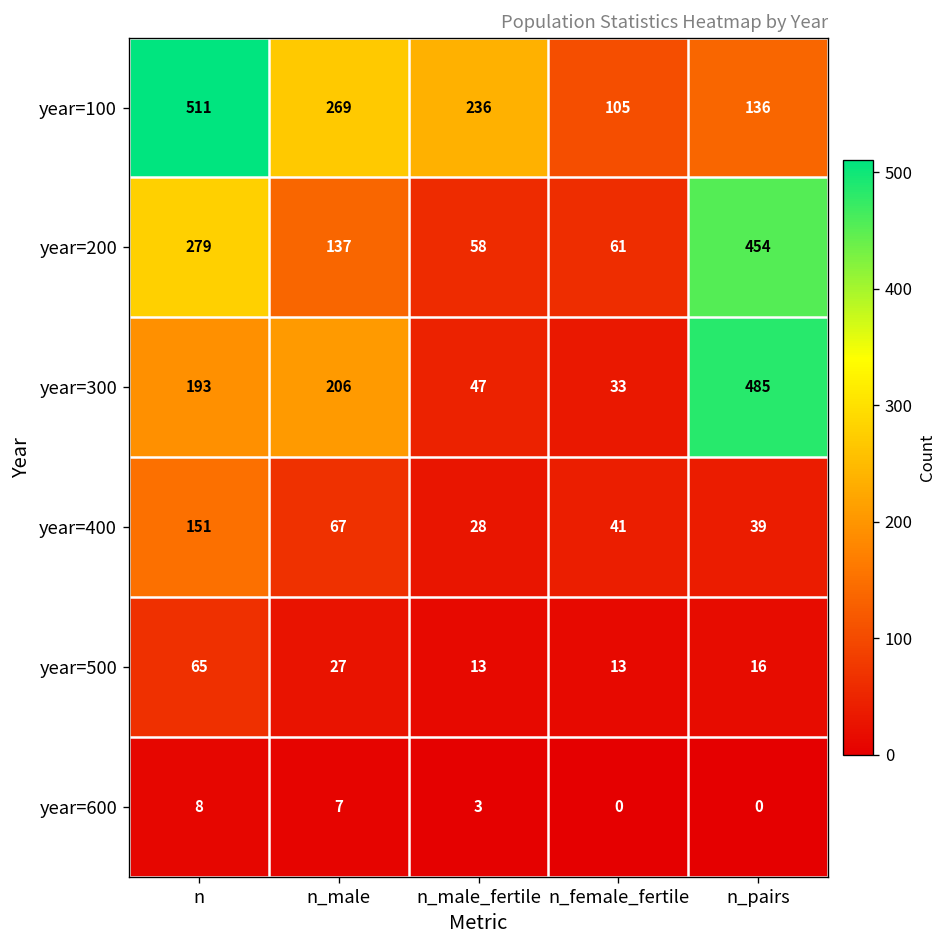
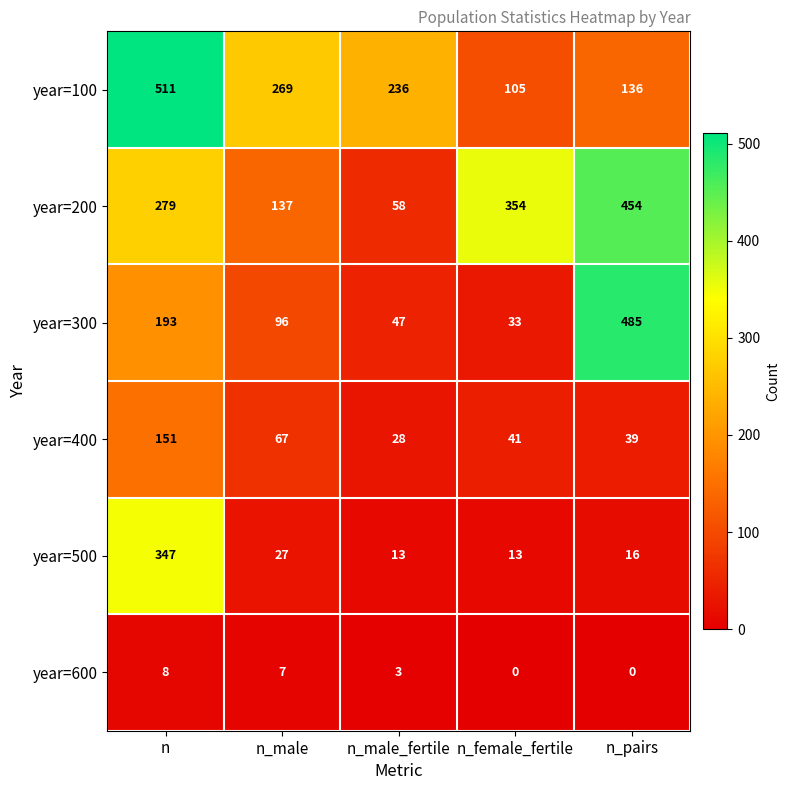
  {
    "year=100": {
      "n": 511,
      "n_male": 269,
      "n_male_fertile": 236,
      "n_female_fertile": 105,
      "n_pairs": 136
    },
    "year=200": {
      "n": 279,
      "n_male": 137,
      "n_male_fertile": 58,
-     "n_female_fertile": 61,
+     "n_female_fertile": 354,
      "n_pairs": 454
    },
    "year=300": {
      "n": 193,
-     "n_male": 206,
+     "n_male": 96,
      "n_male_fertile": 47,
      "n_female_fertile": 33,
      "n_pairs": 485
    },
    "year=400": {
      "n": 151,
      "n_male": 67,
      "n_male_fertile": 28,
      "n_female_fertile": 41,
      "n_pairs": 39
    },
    "year=500": {
-     "n": 65,
+     "n": 347,
      "n_male": 27,
      "n_male_fertile": 13,
      "n_female_fertile": 13,
      "n_pairs": 16
    },
    "year=600": {
      "n": 8,
      "n_male": 7,
      "n_male_fertile": 3,
      "n_female_fertile": 0,
      "n_pairs": 0
    }
  }
